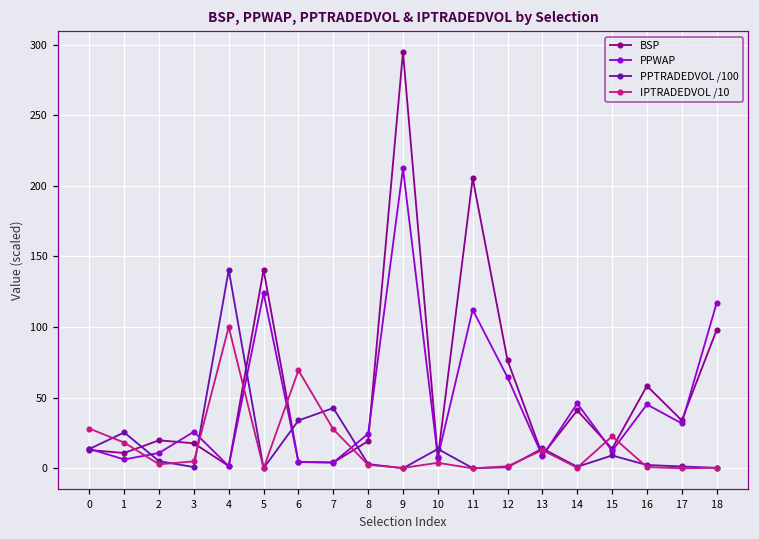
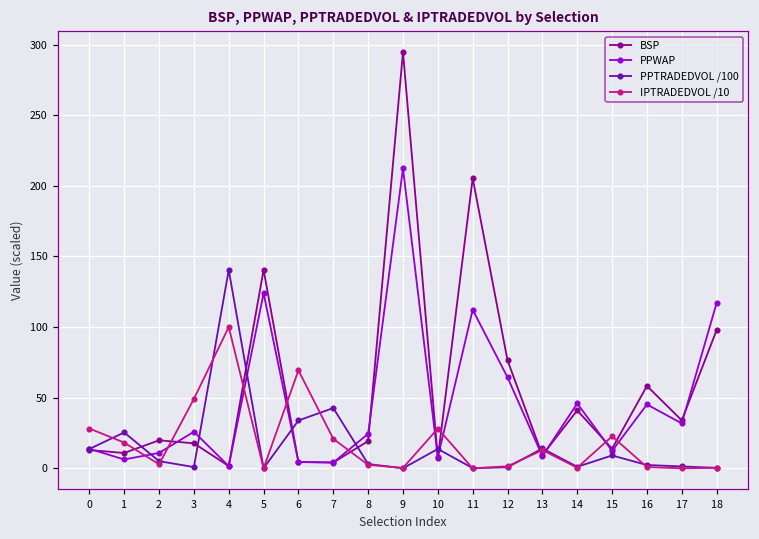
  {
    "IPTRADEDVOL /10": {
      "0": 28,
      "1": 18,
      "2": 3,
-     "3": 5,
+     "3": 49,
      "4": 100,
      "6": 69,
-     "7": 28,
-     "10": 4,
+     "7": 21,
+     "10": 28,
      "15": 23
    }
  }
